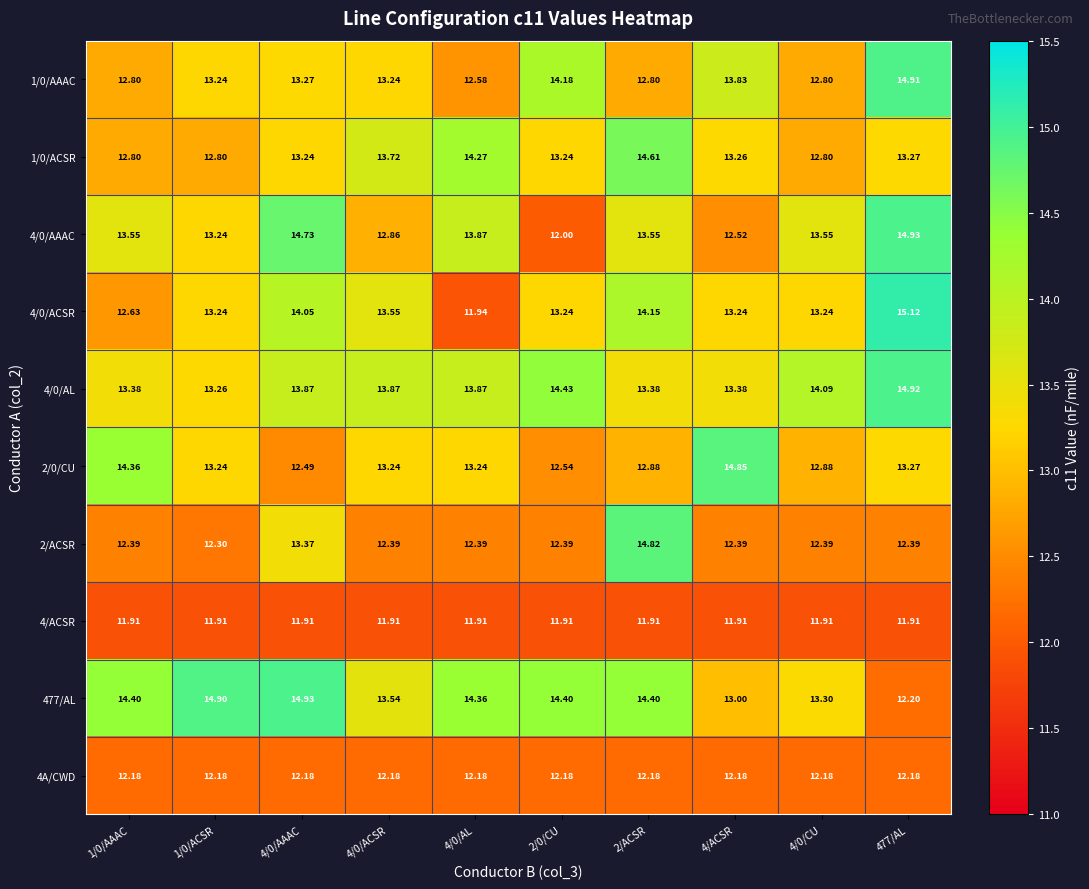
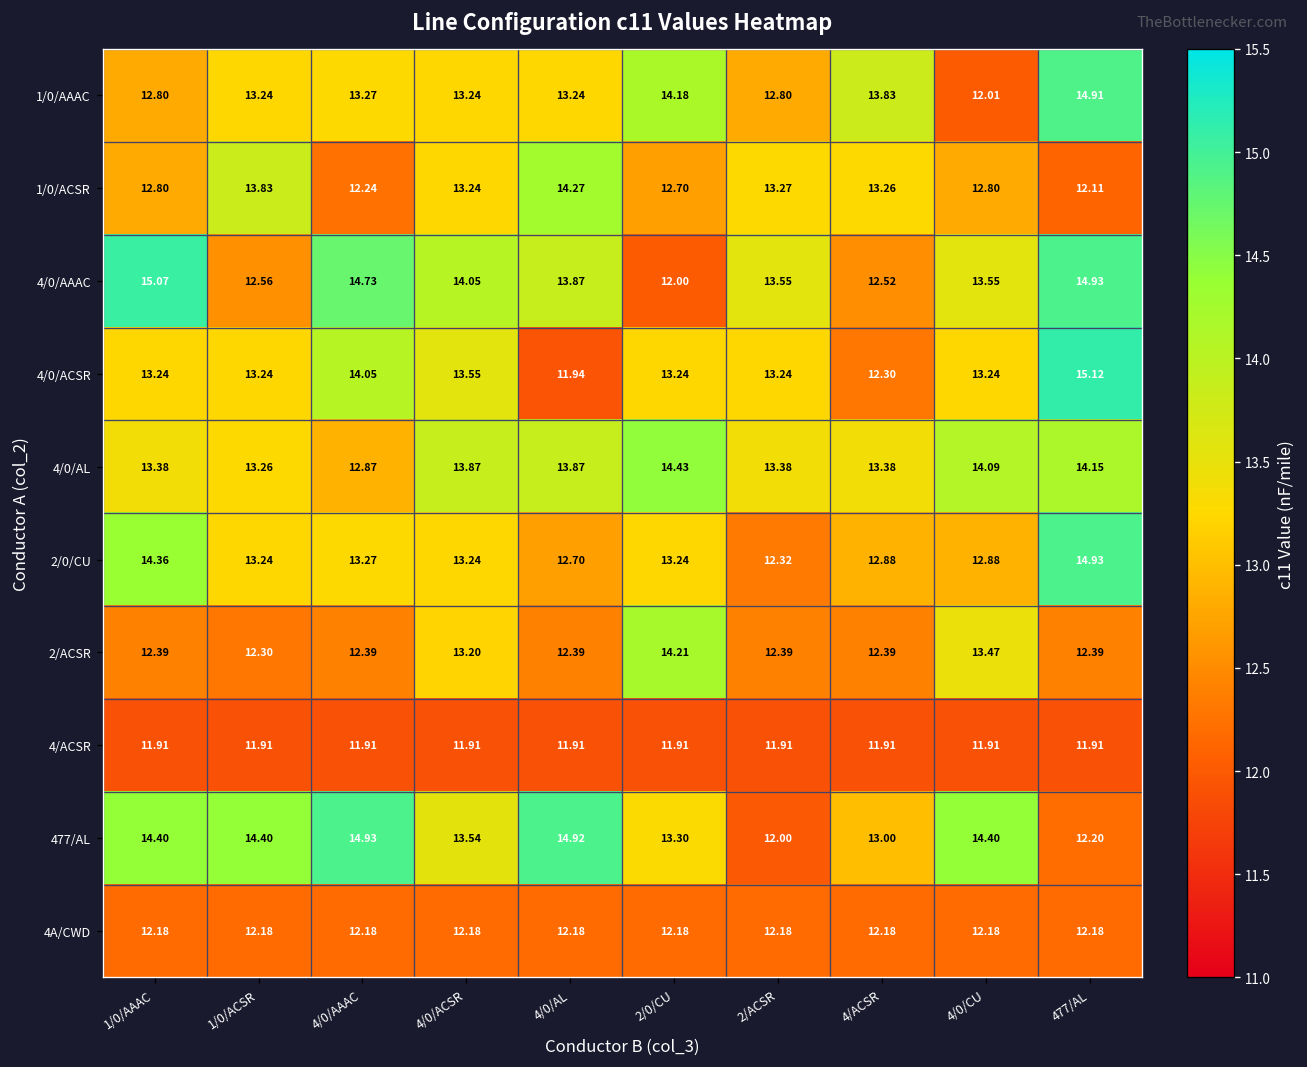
  {
    "1/0/AAAC": {
      "1/0/AAAC": 12.80,
      "1/0/ACSR": 13.24,
      "4/0/AAAC": 13.27,
      "4/0/ACSR": 13.24,
-     "4/0/AL": 12.58,
+     "4/0/AL": 13.24,
      "2/0/CU": 14.18,
      "2/ACSR": 12.80,
      "4/ACSR": 13.83,
-     "4/0/CU": 12.80,
+     "4/0/CU": 12.01,
      "477/AL": 14.91
    },
    "1/0/ACSR": {
      "1/0/AAAC": 12.80,
-     "1/0/ACSR": 12.80,
-     "4/0/AAAC": 13.24,
-     "4/0/ACSR": 13.72,
+     "1/0/ACSR": 13.83,
+     "4/0/AAAC": 12.24,
+     "4/0/ACSR": 13.24,
      "4/0/AL": 14.27,
-     "2/0/CU": 13.24,
-     "2/ACSR": 14.61,
+     "2/0/CU": 12.70,
+     "2/ACSR": 13.27,
      "4/ACSR": 13.26,
      "4/0/CU": 12.80,
-     "477/AL": 13.27
+     "477/AL": 12.11
    },
    "4/0/AAAC": {
-     "1/0/AAAC": 13.55,
-     "1/0/ACSR": 13.24,
+     "1/0/AAAC": 15.07,
+     "1/0/ACSR": 12.56,
      "4/0/AAAC": 14.73,
-     "4/0/ACSR": 12.86,
+     "4/0/ACSR": 14.05,
      "4/0/AL": 13.87,
      "2/0/CU": 12.00,
      "2/ACSR": 13.55,
      "4/ACSR": 12.52,
      "4/0/CU": 13.55,
      "477/AL": 14.93
    },
    "4/0/ACSR": {
-     "1/0/AAAC": 12.63,
+     "1/0/AAAC": 13.24,
      "1/0/ACSR": 13.24,
      "4/0/AAAC": 14.05,
      "4/0/ACSR": 13.55,
      "4/0/AL": 11.94,
      "2/0/CU": 13.24,
-     "2/ACSR": 14.15,
-     "4/ACSR": 13.24,
+     "2/ACSR": 13.24,
+     "4/ACSR": 12.30,
      "4/0/CU": 13.24,
      "477/AL": 15.12
    },
    "4/0/AL": {
      "1/0/AAAC": 13.38,
      "1/0/ACSR": 13.26,
-     "4/0/AAAC": 13.87,
+     "4/0/AAAC": 12.87,
      "4/0/ACSR": 13.87,
      "4/0/AL": 13.87,
      "2/0/CU": 14.43,
      "2/ACSR": 13.38,
      "4/ACSR": 13.38,
      "4/0/CU": 14.09,
-     "477/AL": 14.92
+     "477/AL": 14.15
    },
    "2/0/CU": {
      "1/0/AAAC": 14.36,
      "1/0/ACSR": 13.24,
-     "4/0/AAAC": 12.49,
+     "4/0/AAAC": 13.27,
      "4/0/ACSR": 13.24,
-     "4/0/AL": 13.24,
-     "2/0/CU": 12.54,
-     "2/ACSR": 12.88,
-     "4/ACSR": 14.85,
+     "4/0/AL": 12.70,
+     "2/0/CU": 13.24,
+     "2/ACSR": 12.32,
+     "4/ACSR": 12.88,
      "4/0/CU": 12.88,
-     "477/AL": 13.27
+     "477/AL": 14.93
    },
    "2/ACSR": {
      "1/0/AAAC": 12.39,
      "1/0/ACSR": 12.30,
-     "4/0/AAAC": 13.37,
-     "4/0/ACSR": 12.39,
+     "4/0/AAAC": 12.39,
+     "4/0/ACSR": 13.20,
      "4/0/AL": 12.39,
-     "2/0/CU": 12.39,
-     "2/ACSR": 14.82,
+     "2/0/CU": 14.21,
+     "2/ACSR": 12.39,
      "4/ACSR": 12.39,
-     "4/0/CU": 12.39,
+     "4/0/CU": 13.47,
      "477/AL": 12.39
    },
    "4/ACSR": {
      "1/0/AAAC": 11.91,
      "1/0/ACSR": 11.91,
      "4/0/AAAC": 11.91,
      "4/0/ACSR": 11.91,
      "4/0/AL": 11.91,
      "2/0/CU": 11.91,
      "2/ACSR": 11.91,
      "4/ACSR": 11.91,
      "4/0/CU": 11.91,
      "477/AL": 11.91
    },
    "477/AL": {
      "1/0/AAAC": 14.40,
-     "1/0/ACSR": 14.90,
+     "1/0/ACSR": 14.40,
      "4/0/AAAC": 14.93,
      "4/0/ACSR": 13.54,
-     "4/0/AL": 14.36,
-     "2/0/CU": 14.40,
-     "2/ACSR": 14.40,
+     "4/0/AL": 14.92,
+     "2/0/CU": 13.30,
+     "2/ACSR": 12.00,
      "4/ACSR": 13.00,
-     "4/0/CU": 13.30,
+     "4/0/CU": 14.40,
      "477/AL": 12.20
    },
    "4A/CWD": {
      "1/0/AAAC": 12.18,
      "1/0/ACSR": 12.18,
      "4/0/AAAC": 12.18,
      "4/0/ACSR": 12.18,
      "4/0/AL": 12.18,
      "2/0/CU": 12.18,
      "2/ACSR": 12.18,
      "4/ACSR": 12.18,
      "4/0/CU": 12.18,
      "477/AL": 12.18
    }
  }
